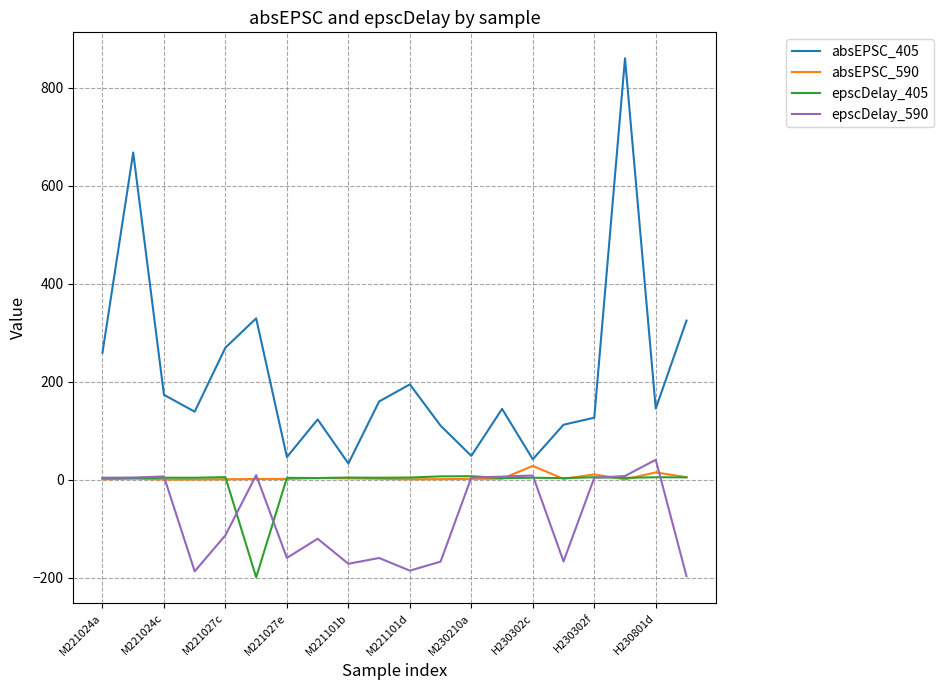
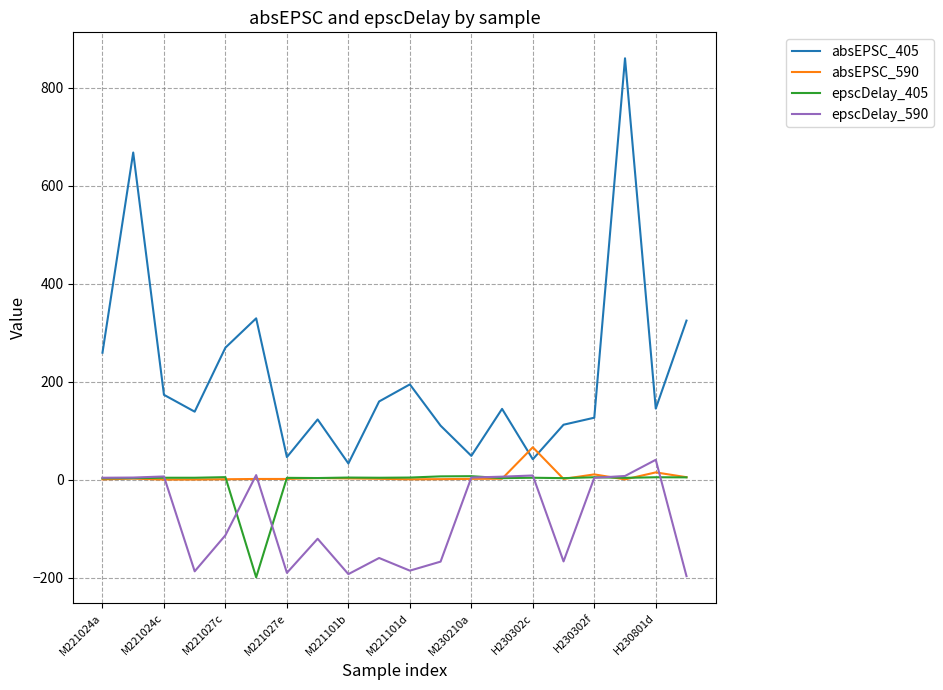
  {
    "absEPSC_405": {
      "M221024a": 260,
      "M221024c": 170,
      "M221027c": 270,
      "M221027e": 50,
      "M221101b": 30,
      "M221101d": 190,
      "M230210a": 50,
      "H230302c": 40,
      "H230302f": 130,
      "H230801d": 150
    },
    "absEPSC_590": {
-     "H230302c": 30,
+     "H230302c": 70,
      "H230302f": 10,
      "H230801d": 20
    },
    "epscDelay_405": {
      "H230801d": 10
    },
    "epscDelay_590": {
      "M221027c": -110,
-     "M221027e": -160,
-     "M221101b": -170,
+     "M221027e": -190,
+     "M221101b": -190,
      "M221101d": -190,
      "H230801d": 40
    }
  }
